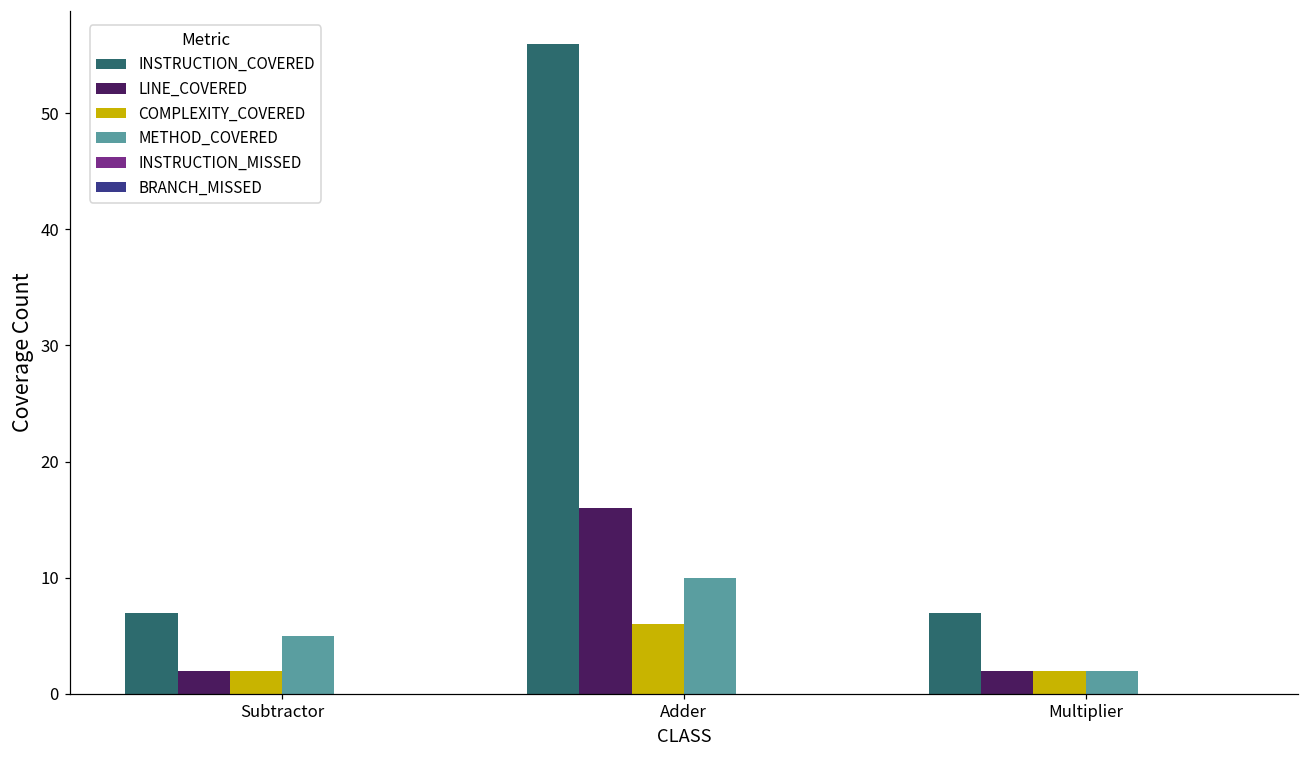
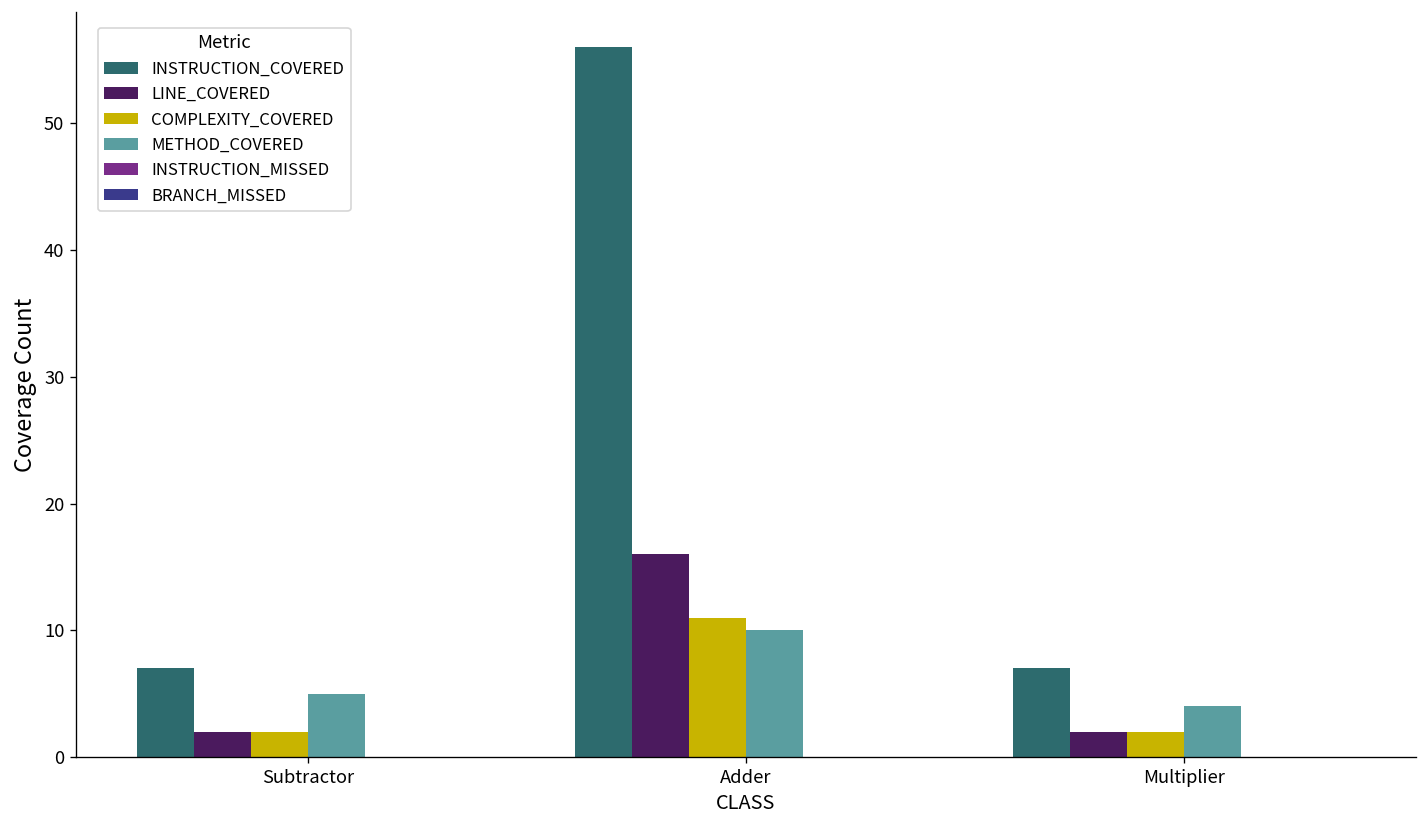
  {
    "COMPLEXITY_COVERED": {
      "Subtractor": 2,
-     "Adder": 6,
+     "Adder": 11,
      "Multiplier": 2
    },
    "METHOD_COVERED": {
      "Subtractor": 5,
      "Adder": 10,
-     "Multiplier": 2
+     "Multiplier": 4
    },
    "INSTRUCTION_MISSED": {
      "Subtractor": 0,
      "Adder": 0,
      "Multiplier": 0
    }
  }
